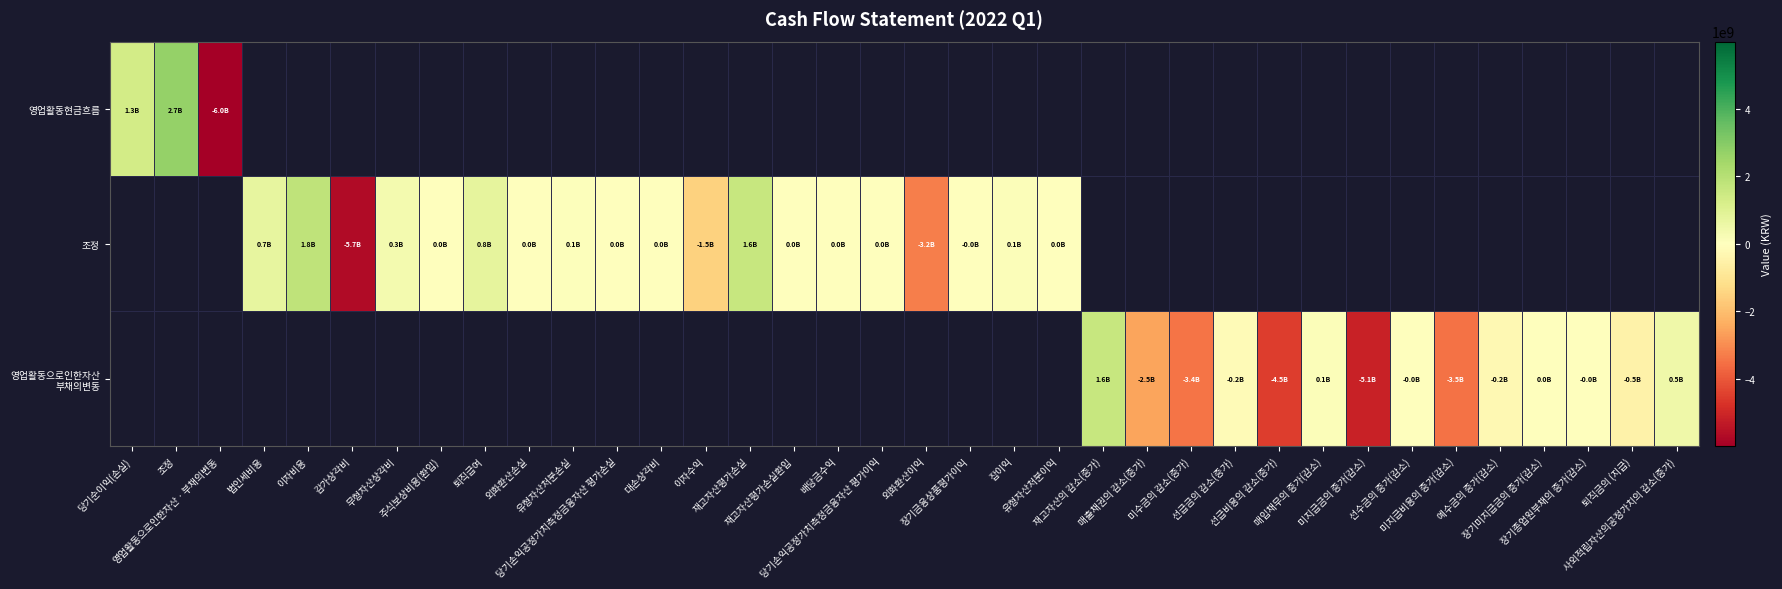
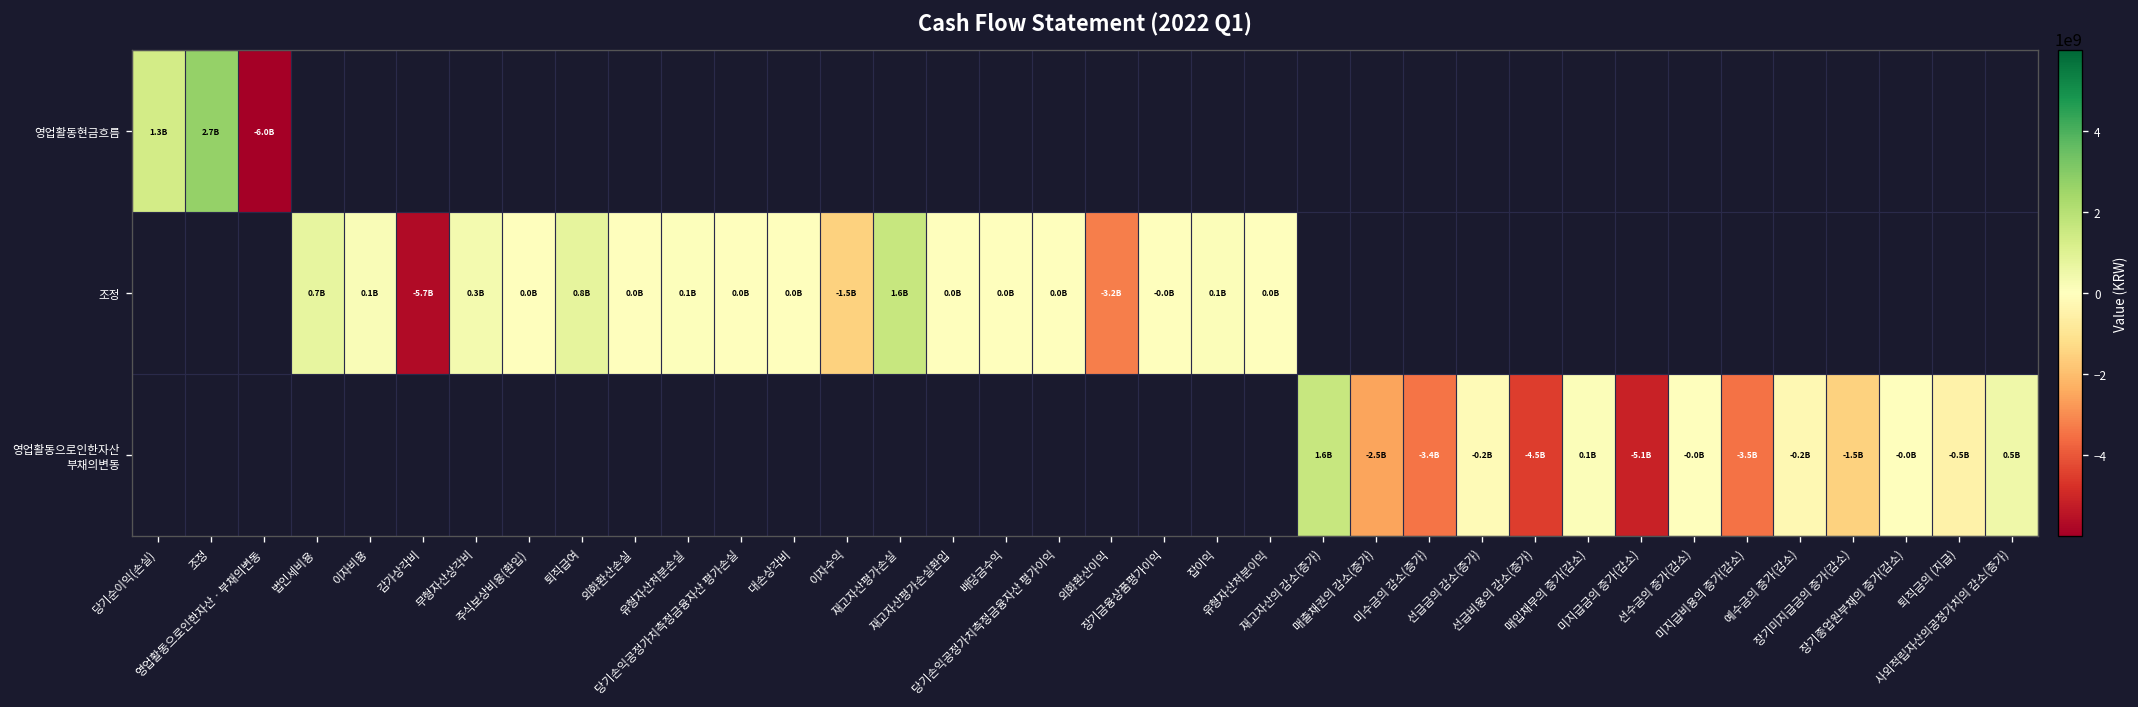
  {
    "영업활동현금흐름": {
      "당기순이익(손실)": "1.3B",
      "조정": "2.7B",
      "영업활동으로인한자산ㆍ부채의변동": "-6.0B"
    },
    "조정": {
      "법인세비용": "0.7B",
-     "이자비용": "1.8B",
+     "이자비용": "0.1B",
      "감가상각비": "-5.7B",
      "무형자산상각비": "0.3B",
      "주식보상비용(환입)": "0.0B",
      "퇴직급여": "0.8B",
      "외화환산손실": "0.0B",
      "유형자산처분손실": "0.1B",
      "당기손익공정가치측정금융자산 평가손실": "0.0B",
      "대손상각비": "0.0B",
      "이자수익": "-1.5B",
      "재고자산평가손실": "1.6B",
      "재고자산평가손실환입": "0.0B",
      "배당금수익": "0.0B",
      "당기손익공정가치측정금융자산 평가이익": "0.0B",
      "외화환산이익": "-3.2B",
      "장기금융상품평가이익": "-0.0B",
      "잡이익": "0.1B",
      "유형자산처분이익": "0.0B"
    },
    "영업활동으로인한자산 부채의변동": {
      "재고자산의 감소(증가)": "1.6B",
      "매출채권의 감소(증가)": "-2.5B",
      "미수금의 감소(증가)": "-3.4B",
      "선급금의 감소(증가)": "-0.2B",
      "선급비용의 감소(증가)": "-4.5B",
      "매입채무의 증가(감소)": "0.1B",
      "미지급금의 증가(감소)": "-5.1B",
      "선수금의 증가(감소)": "-0.0B",
      "미지급비용의 증가(감소)": "-3.5B",
      "예수금의 증가(감소)": "-0.2B",
-     "장기미지급금의 증가(감소)": "0.0B",
+     "장기미지급금의 증가(감소)": "-1.5B",
      "장기종업원부채의 증가(감소)": "-0.0B",
      "퇴직금의 (지급)": "-0.5B",
      "사외적립자산의공정가치의 감소(증가)": "0.5B"
    }
  }
